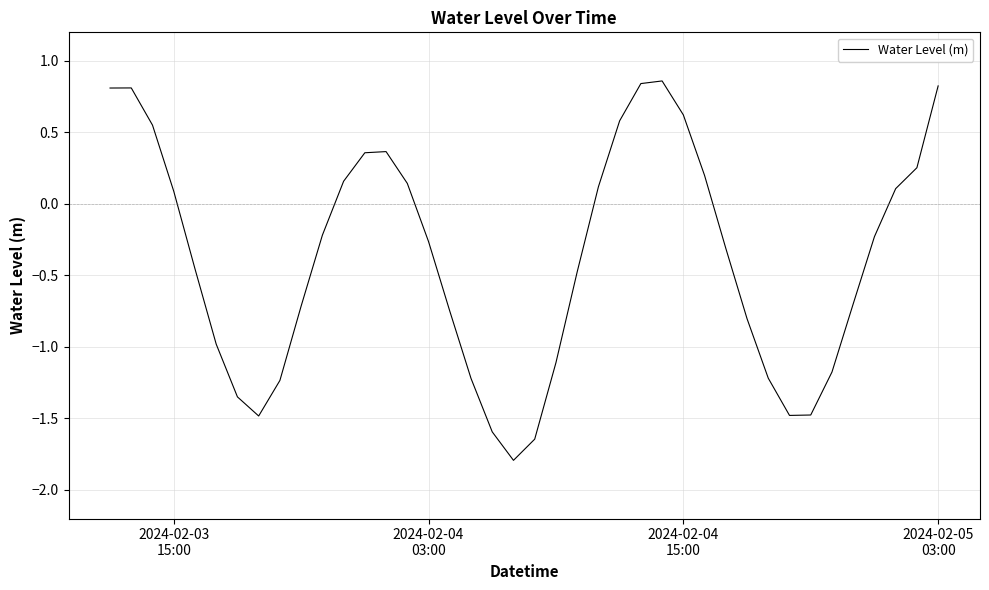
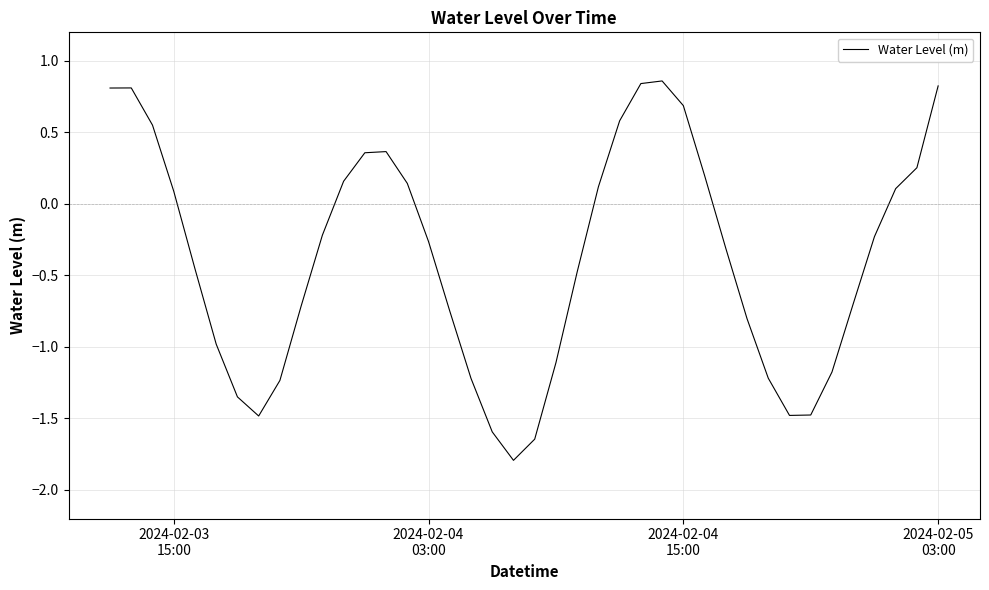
  {
    "2024-02-03 15:00": 0.09,
    "2024-02-04 03:00": -0.26,
-   "2024-02-04 15:00": 0.62,
+   "2024-02-04 15:00": 0.69,
    "2024-02-05 03:00": 0.83
  }
